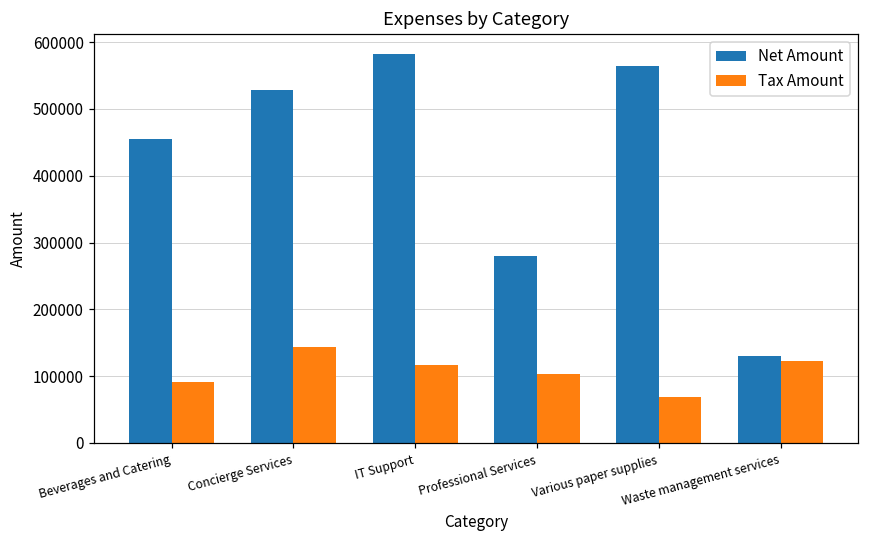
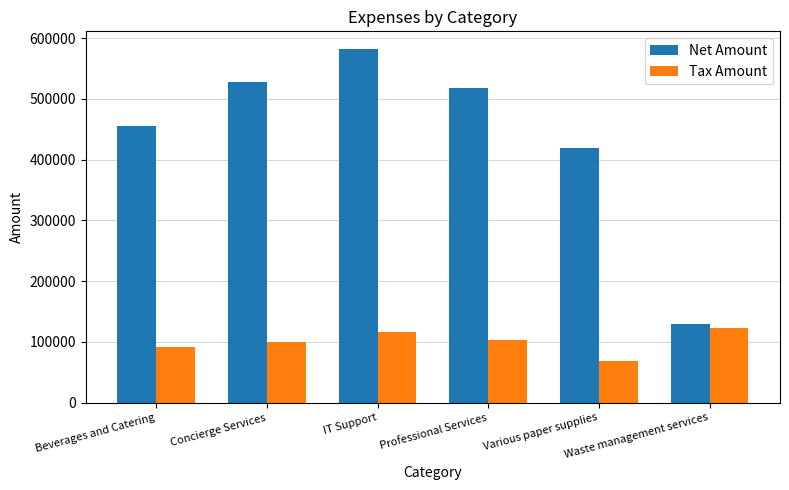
  {
    "Net Amount": {
      "Beverages and Catering": 460000,
      "Concierge Services": 530000,
      "IT Support": 580000,
-     "Professional Services": 280000,
-     "Various paper supplies": 560000,
+     "Professional Services": 520000,
+     "Various paper supplies": 420000,
      "Waste management services": 130000
    },
    "Tax Amount": {
      "Beverages and Catering": 90000,
-     "Concierge Services": 140000,
+     "Concierge Services": 100000,
      "IT Support": 120000,
      "Professional Services": 100000,
      "Various paper supplies": 70000,
      "Waste management services": 120000
    }
  }
